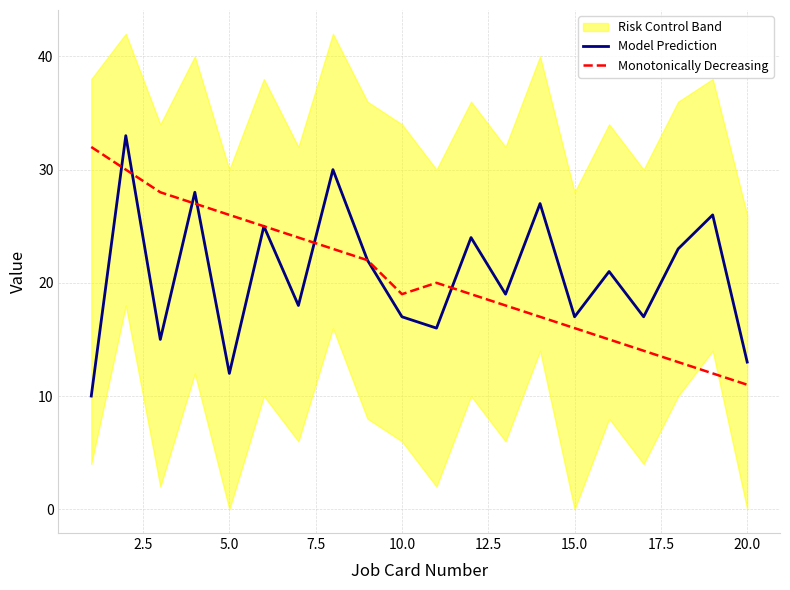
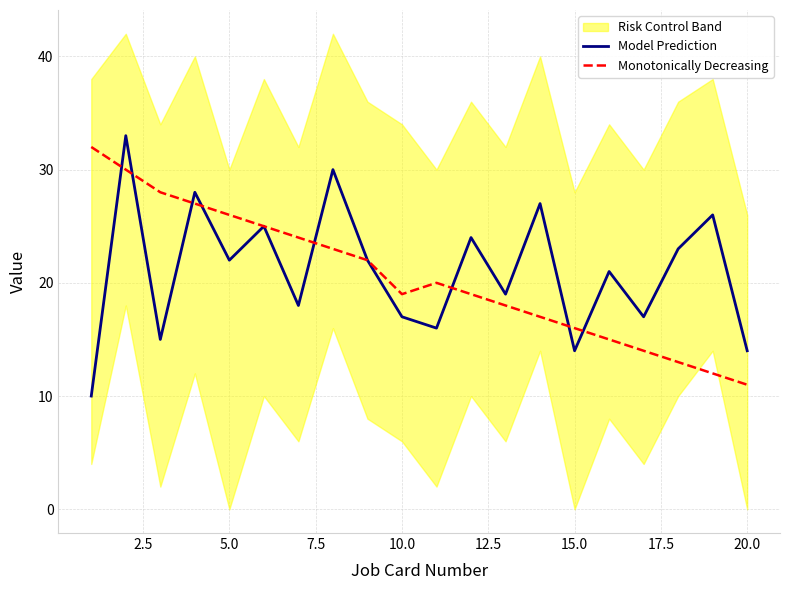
  {
    "Model Prediction": {
-     "5.0": 12,
+     "5.0": 22,
      "10.0": 17,
-     "15.0": 17,
-     "20.0": 13
+     "15.0": 14,
+     "20.0": 14
    },
    "Monotonically Decreasing": {
      "5.0": 26,
      "10.0": 19,
      "15.0": 16,
      "20.0": 11
    }
  }
